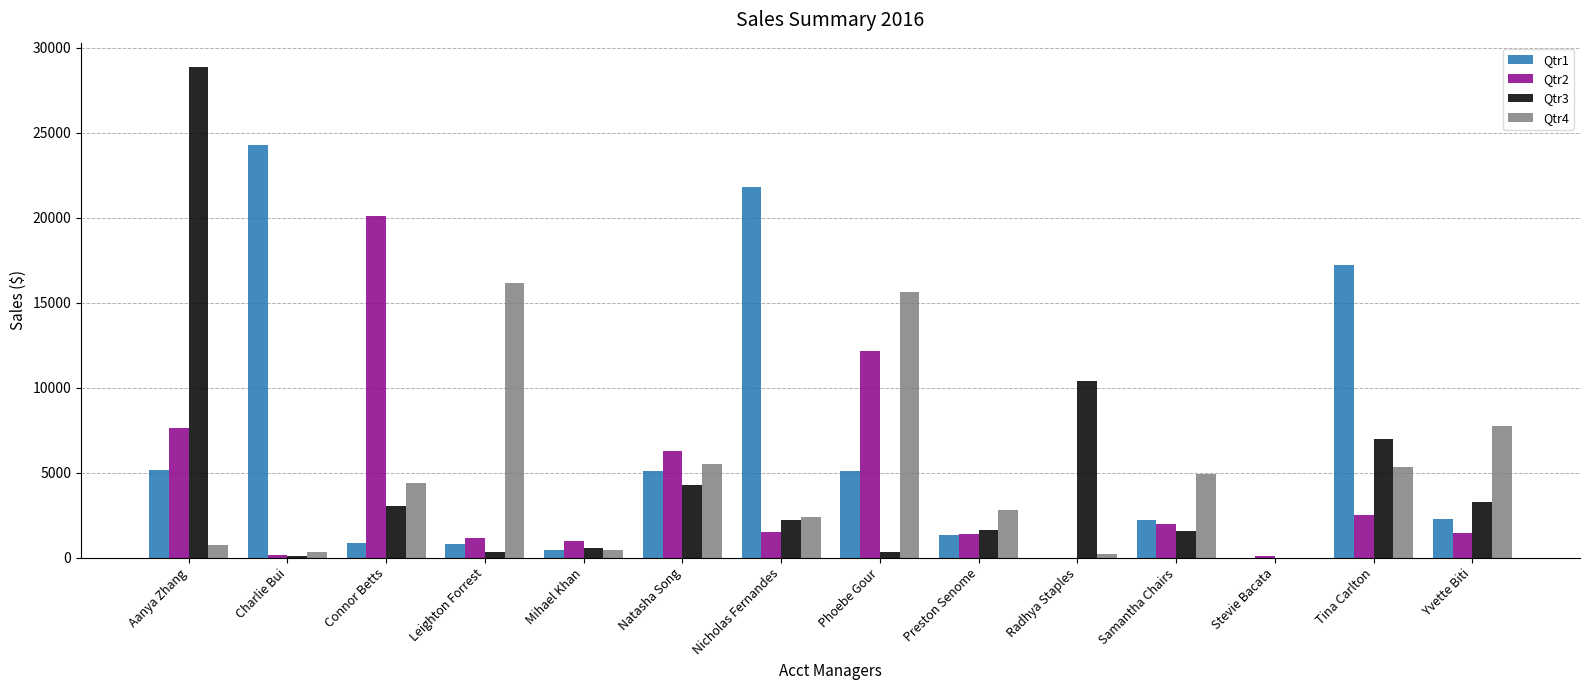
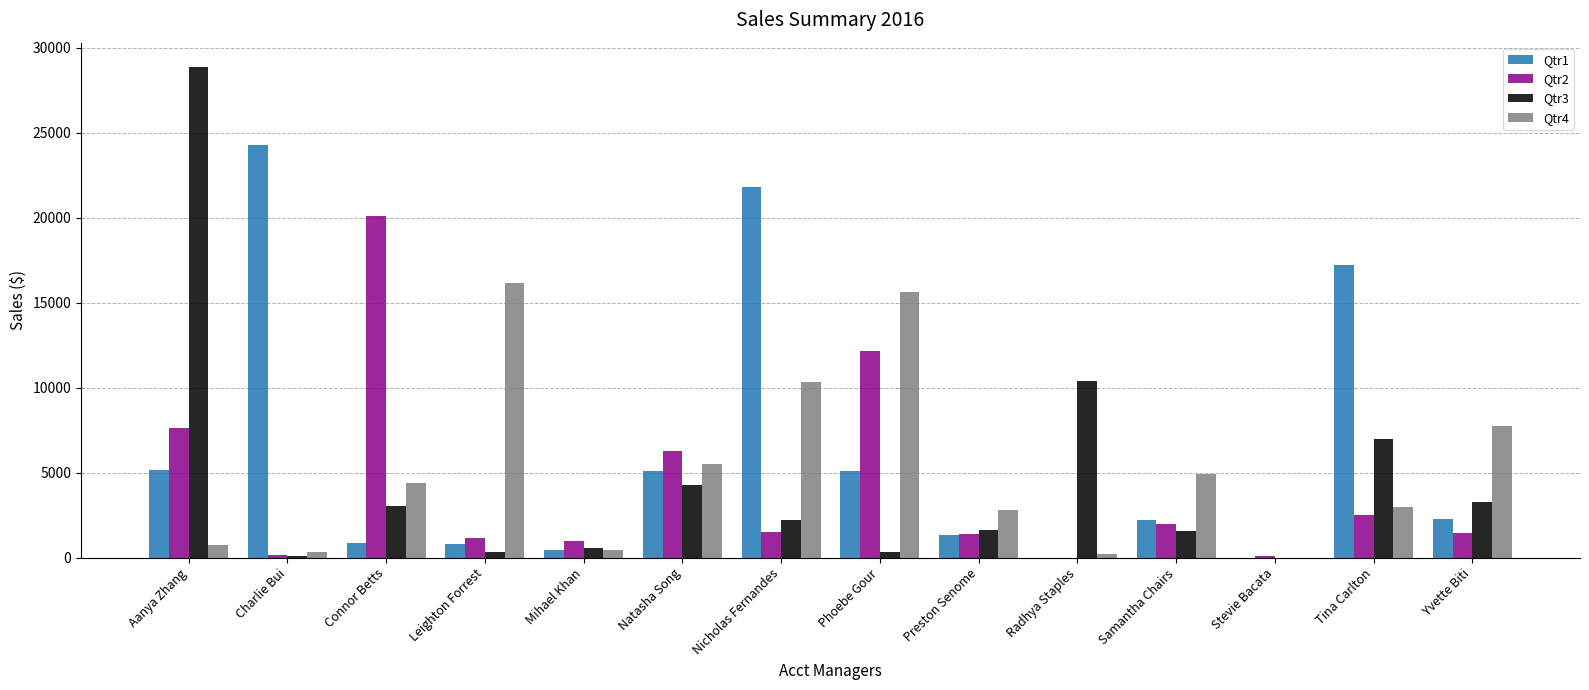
  {
    "Qtr1": {
      "Aanya Zhang": 5200,
      "Charlie Bui": 24300,
      "Connor Betts": 900,
      "Leighton Forrest": 800,
      "Mihael Khan": 400,
      "Natasha Song": 5100,
      "Nicholas Fernandes": 21800,
      "Phoebe Gour": 5100,
      "Preston Senome": 1300,
      "Radhya Staples": 0,
      "Samantha Chairs": 2200,
      "Stevie Bacata": 0,
      "Tina Carlton": 17200,
      "Yvette Biti": 2300
    },
    "Qtr2": {
      "Aanya Zhang": 7600,
      "Connor Betts": 20100,
      "Leighton Forrest": 1100,
      "Mihael Khan": 1000,
      "Natasha Song": 6300,
      "Nicholas Fernandes": 1500,
      "Phoebe Gour": 12200,
      "Preston Senome": 1400,
      "Samantha Chairs": 2000,
      "Tina Carlton": 2500,
      "Yvette Biti": 1500
    },
    "Qtr3": {
      "Aanya Zhang": 28900,
      "Connor Betts": 3100,
      "Leighton Forrest": 300,
      "Mihael Khan": 600,
      "Natasha Song": 4300,
      "Nicholas Fernandes": 2200,
      "Phoebe Gour": 400,
      "Preston Senome": 1600,
      "Radhya Staples": 10400,
      "Samantha Chairs": 1500,
      "Stevie Bacata": 0,
      "Tina Carlton": 7000,
      "Yvette Biti": 3300
    },
    "Qtr4": {
      "Aanya Zhang": 700,
      "Charlie Bui": 400,
      "Connor Betts": 4400,
      "Leighton Forrest": 16200,
      "Mihael Khan": 500,
      "Natasha Song": 5500,
-     "Nicholas Fernandes": 2400,
+     "Nicholas Fernandes": 10300,
      "Phoebe Gour": 15700,
      "Preston Senome": 2800,
      "Radhya Staples": 200,
      "Samantha Chairs": 4900,
      "Stevie Bacata": 0,
-     "Tina Carlton": 5300,
+     "Tina Carlton": 3000,
      "Yvette Biti": 7700
    }
  }
